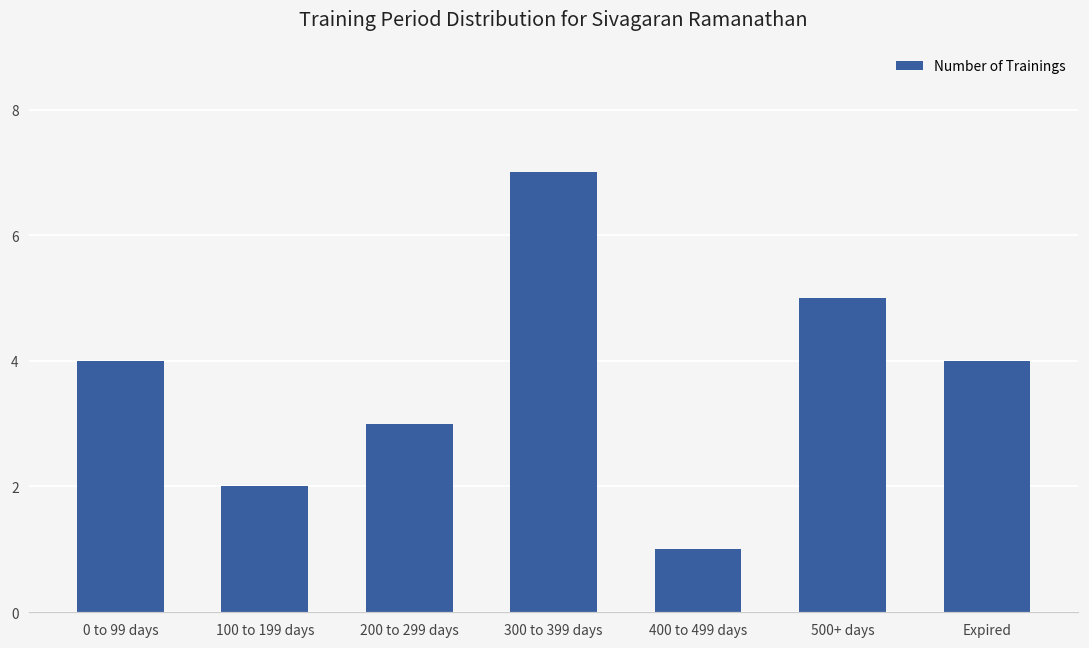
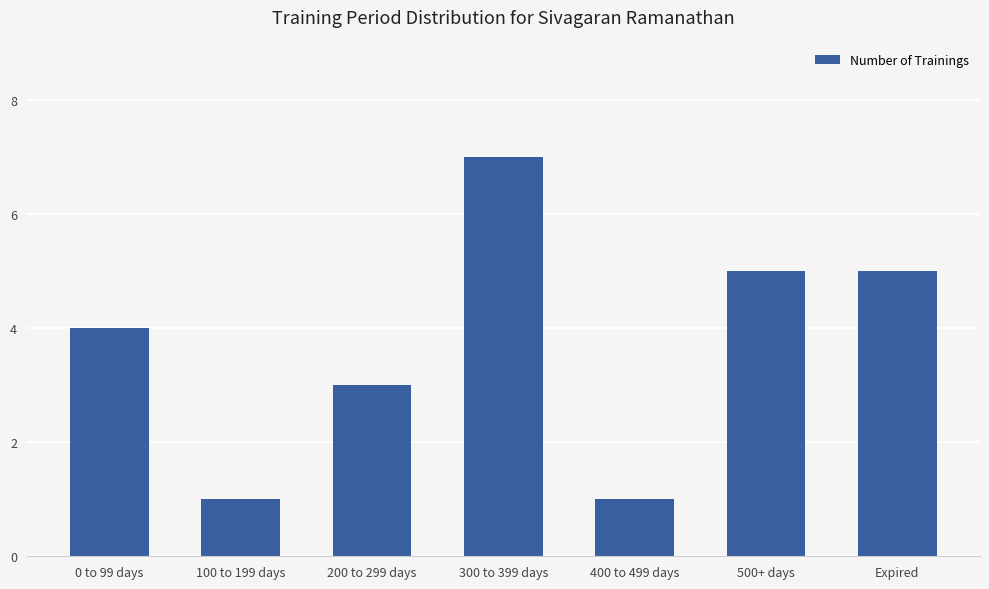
  {
    "0 to 99 days": 4,
-   "100 to 199 days": 2,
+   "100 to 199 days": 1,
    "200 to 299 days": 3,
    "300 to 399 days": 7,
    "400 to 499 days": 1,
    "500+ days": 5,
-   "Expired": 4
+   "Expired": 5
  }
